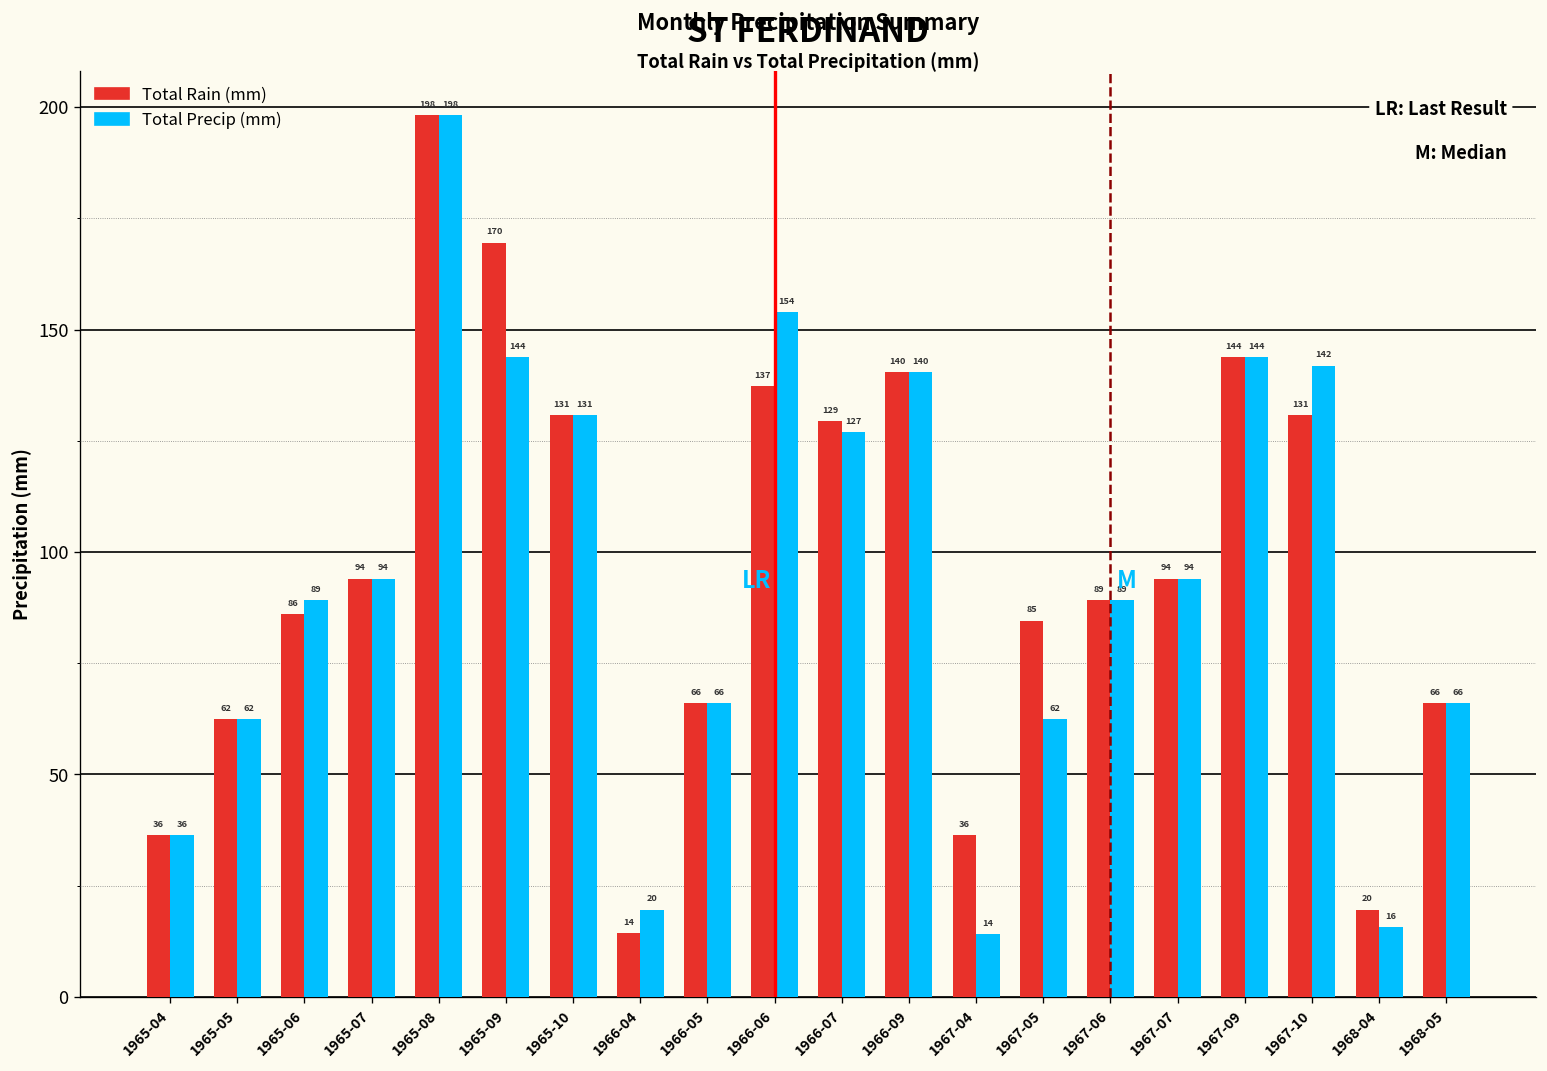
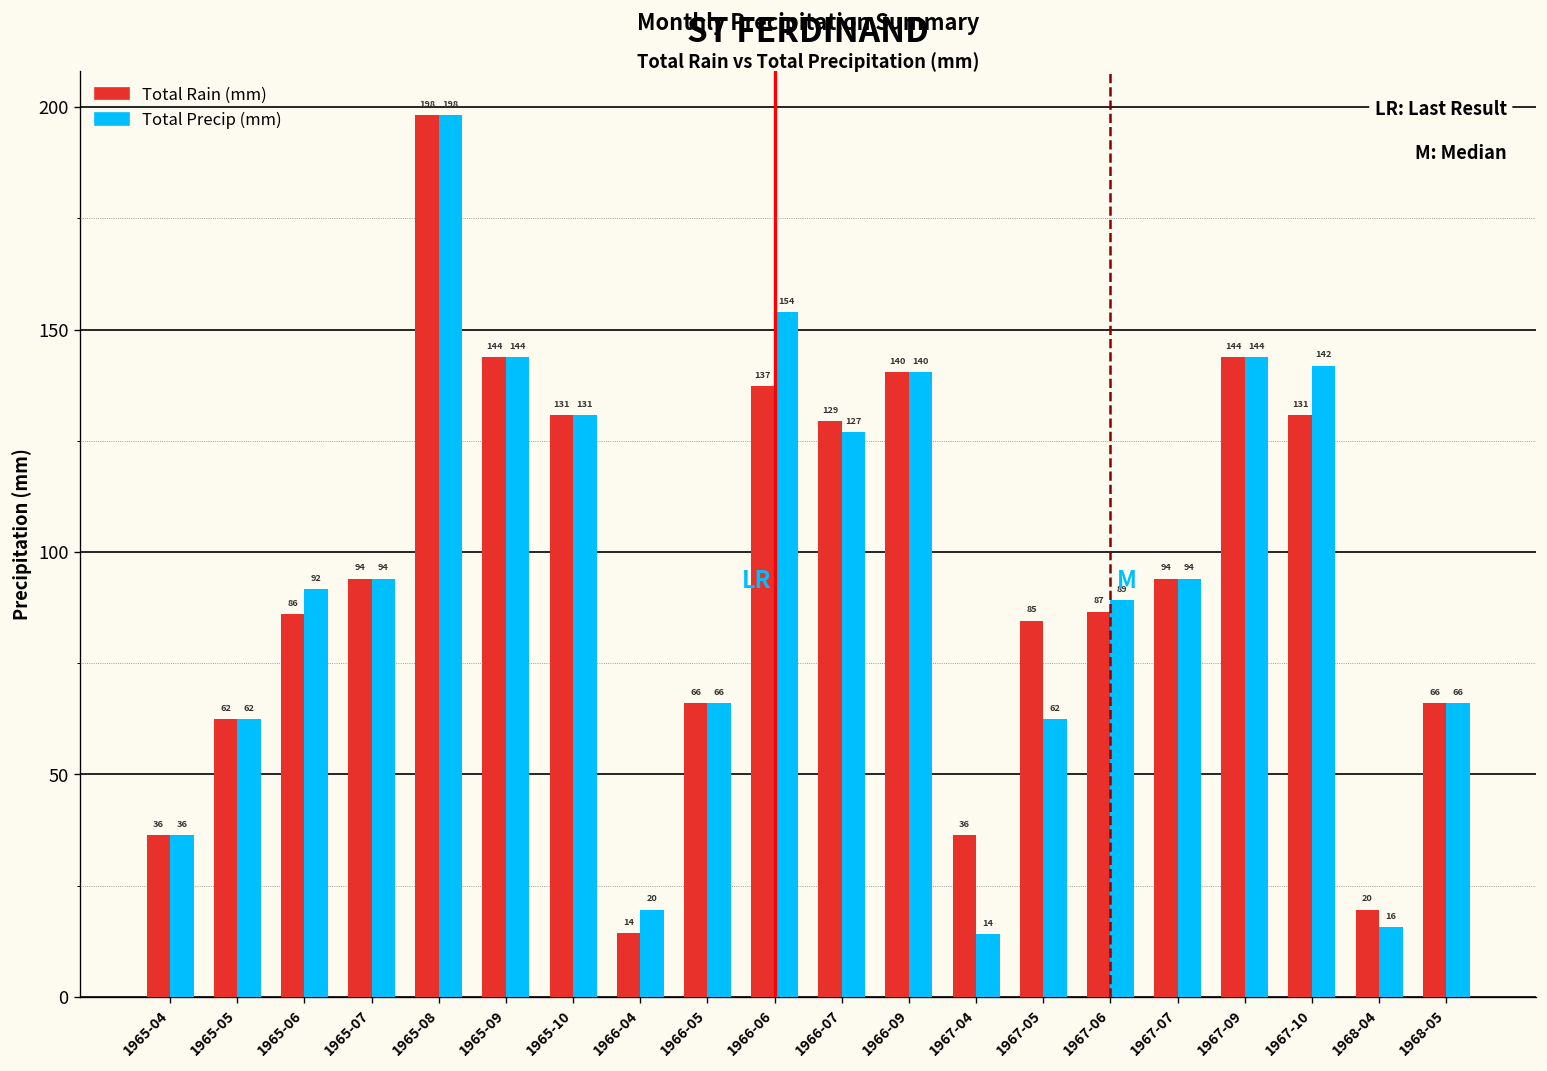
  {
    "Total Rain (mm)": {
      "1965-04": 36,
      "1965-05": 62,
      "1965-06": 86,
      "1965-07": 94,
      "1965-08": 198,
-     "1965-09": 170,
+     "1965-09": 144,
      "1965-10": 131,
      "1966-04": 14,
      "1966-05": 66,
      "1966-06": 137,
      "1966-07": 129,
      "1966-09": 140,
      "1967-04": 36,
      "1967-05": 85,
-     "1967-06": 89,
+     "1967-06": 87,
      "1967-07": 94,
      "1967-09": 144,
      "1967-10": 131,
      "1968-04": 20,
      "1968-05": 66
    },
    "Total Precip (mm)": {
      "1965-04": 36,
      "1965-05": 62,
-     "1965-06": 89,
+     "1965-06": 92,
      "1965-07": 94,
      "1965-08": 198,
      "1965-09": 144,
      "1965-10": 131,
      "1966-04": 20,
      "1966-05": 66,
      "1966-06": 154,
      "1966-07": 127,
      "1966-09": 140,
      "1967-04": 14,
      "1967-05": 62,
      "1967-07": 94,
      "1967-09": 144,
      "1967-10": 142,
      "1968-04": 16,
      "1968-05": 66
    }
  }
